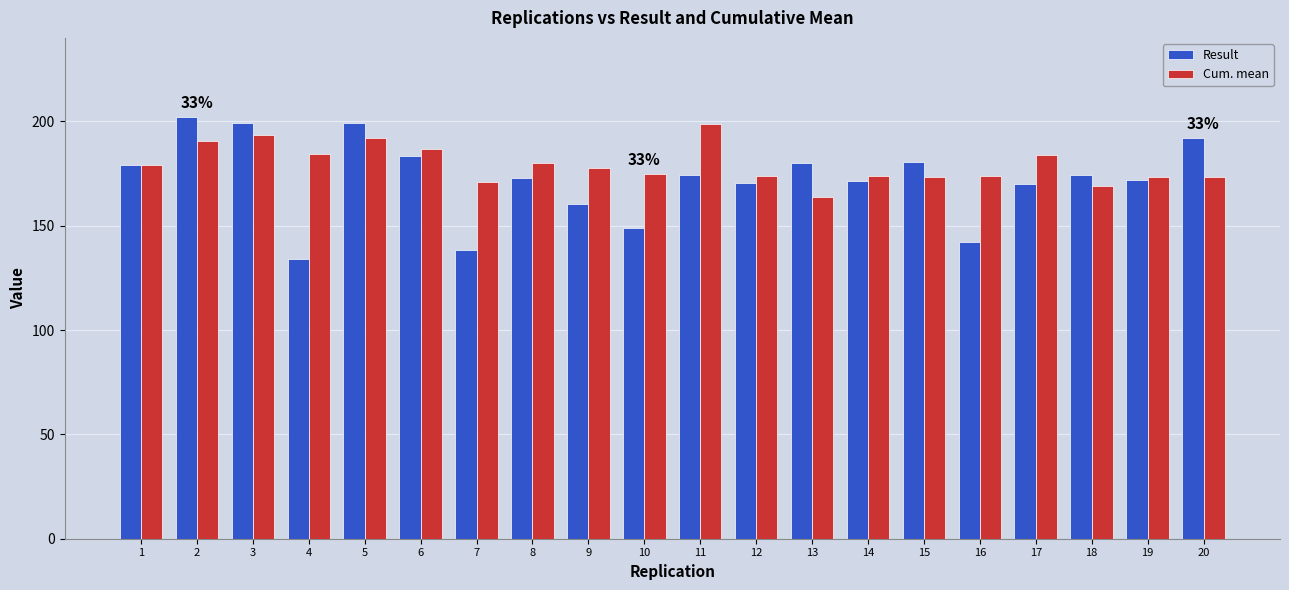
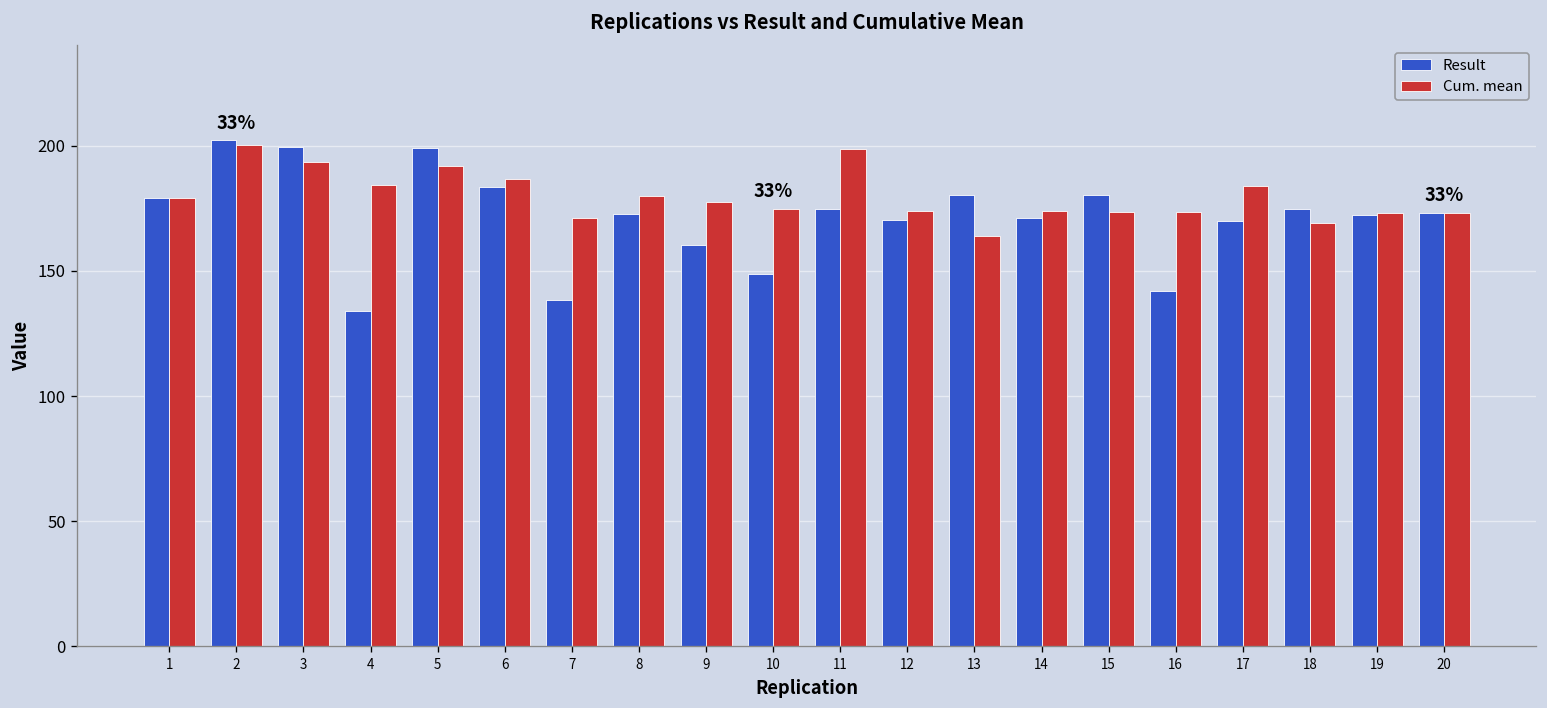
  {
    "Result": {
      "1": 179,
      "3": 199,
      "4": 134,
      "5": 199,
      "6": 183,
      "7": 139,
      "8": 173,
      "9": 160,
      "10": 149,
      "11": 175,
      "12": 170,
      "13": 180,
      "14": 171,
      "15": 180,
      "16": 142,
      "17": 170,
      "18": 175,
      "19": 172,
-     "20": 192
+     "20": 173
    },
    "Cum. mean": {
      "1": 179,
-     "2": 191,
+     "2": 200,
      "3": 194,
      "4": 184,
      "5": 192,
      "6": 187,
      "7": 171,
      "8": 180,
      "9": 178,
      "11": 199,
      "12": 174,
      "13": 164,
      "14": 174,
      "15": 174,
      "16": 174,
      "17": 184,
      "18": 169,
      "19": 173,
      "20": 173
    }
  }
